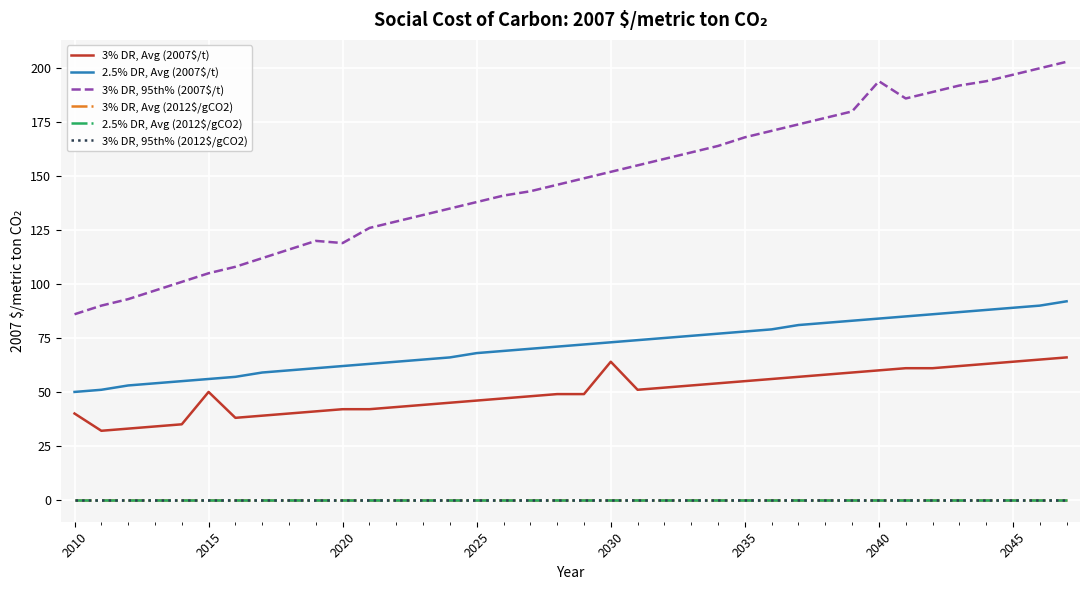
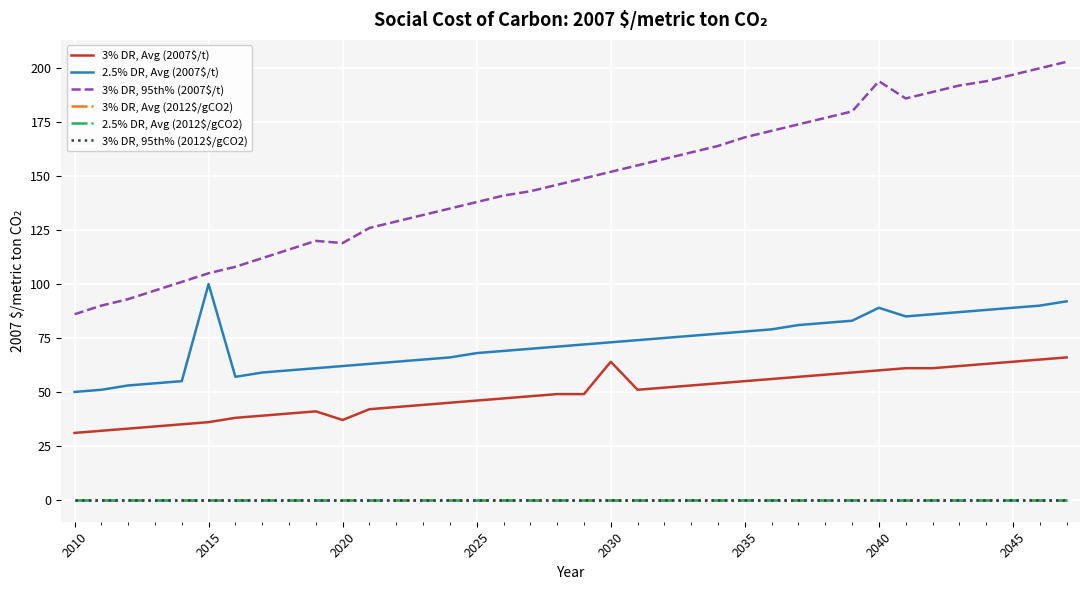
  {
    "3% DR, Avg (2007$/t)": {
-     "2010": 40,
-     "2015": 50,
-     "2020": 42,
+     "2010": 31,
+     "2015": 36,
+     "2020": 37,
      "2025": 46,
      "2030": 64,
      "2035": 55,
      "2040": 60,
      "2045": 64
    },
    "2.5% DR, Avg (2007$/t)": {
      "2010": 50,
-     "2015": 56,
+     "2015": 100,
      "2020": 62,
      "2025": 68,
      "2030": 73,
      "2035": 78,
-     "2040": 84,
+     "2040": 89,
      "2045": 89
    },
    "3% DR, 95th% (2007$/t)": {
      "2010": 86,
      "2015": 105,
      "2020": 119,
      "2025": 138,
      "2030": 152,
      "2035": 168,
      "2040": 194,
      "2045": 197
    },
    "3% DR, 95th% (2012$/gCO2)": {
      "2010": 0,
      "2015": 0,
      "2020": 0,
      "2025": 0,
      "2030": 0,
      "2035": 0,
      "2040": 0,
      "2045": 0
    }
  }
